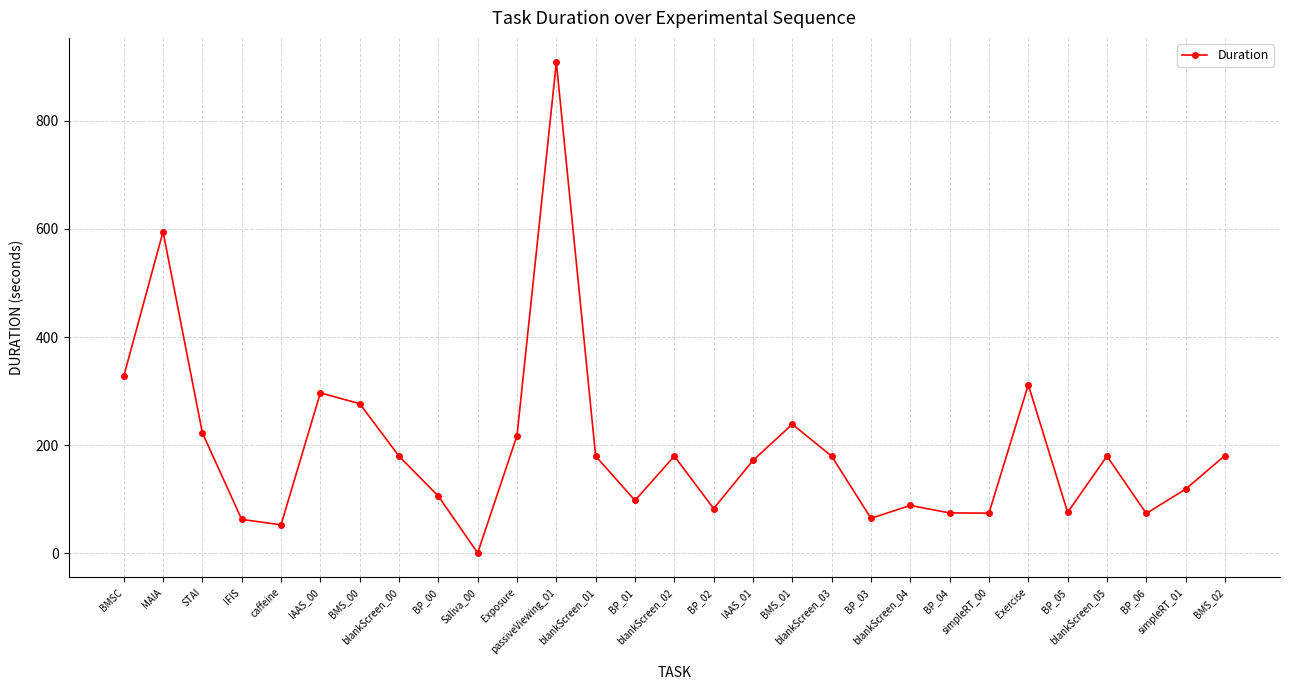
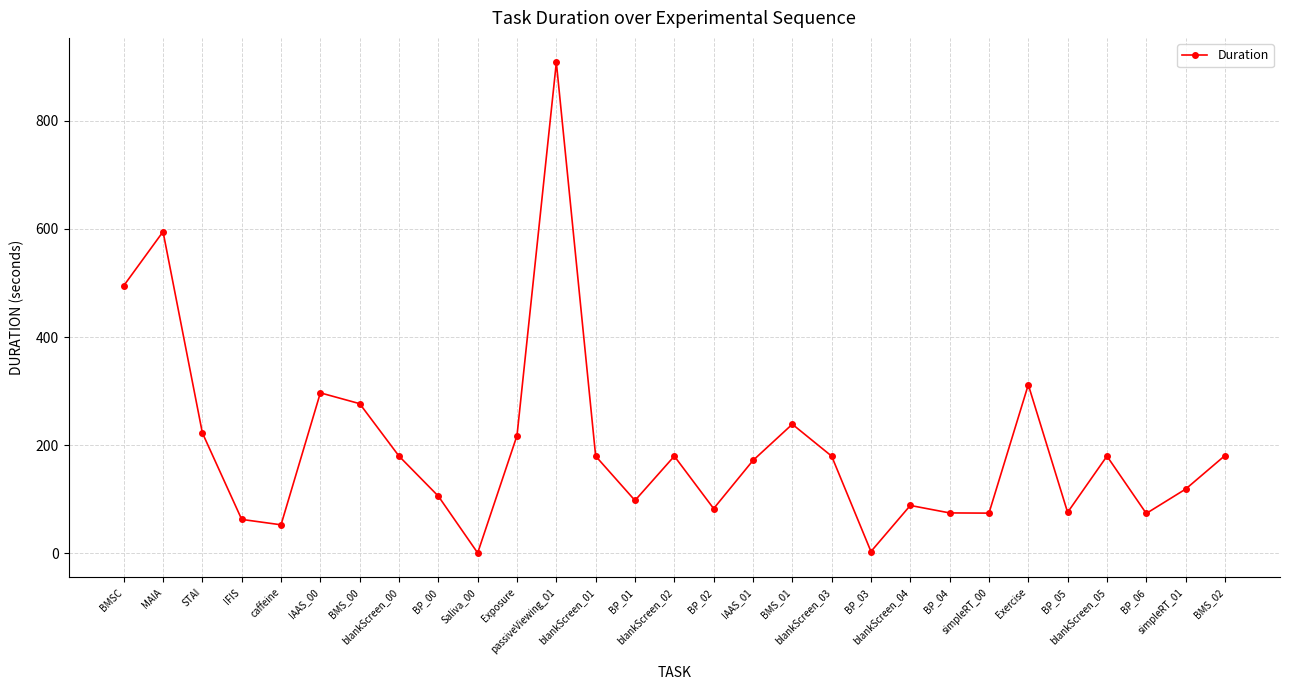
  {
-   "BMSC": 330,
+   "BMSC": 500,
    "MAIA": 600,
    "STAI": 220,
    "IFIS": 60,
    "caffeine": 50,
    "IAAS_00": 300,
    "BMS_00": 280,
    "blankScreen_00": 180,
    "BP_00": 110,
    "Saliva_00": 0,
    "Exposure": 220,
    "passiveViewing_01": 910,
    "blankScreen_01": 180,
    "BP_01": 100,
    "blankScreen_02": 180,
    "BP_02": 80,
    "IAAS_01": 170,
    "BMS_01": 240,
    "blankScreen_03": 180,
-   "BP_03": 70,
+   "BP_03": 0,
    "blankScreen_04": 90,
    "BP_04": 80,
    "simpleRT_00": 70,
    "Exercise": 310,
    "BP_05": 80,
    "blankScreen_05": 180,
    "BP_06": 70,
    "simpleRT_01": 120,
    "BMS_02": 180
  }
